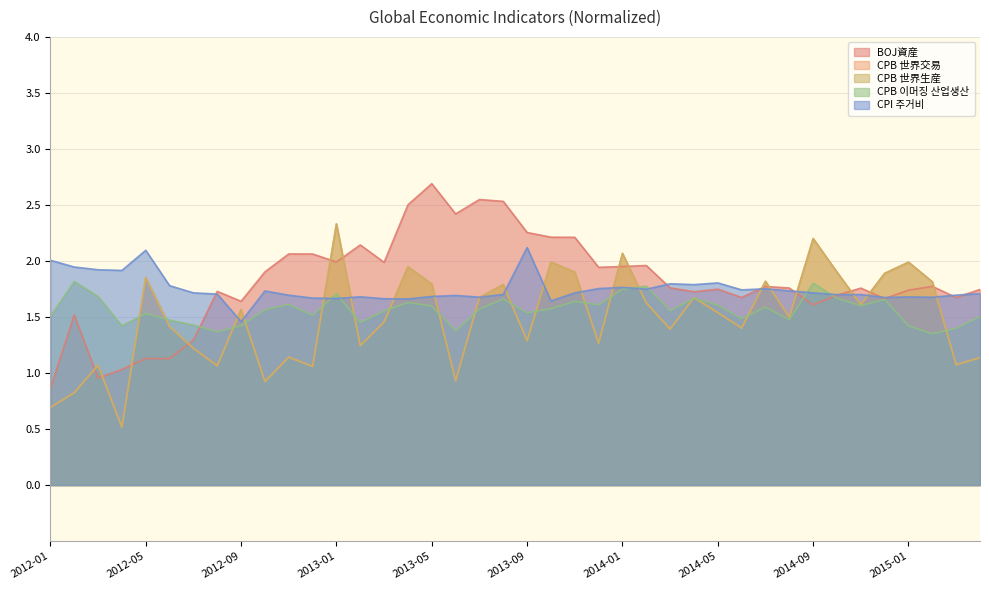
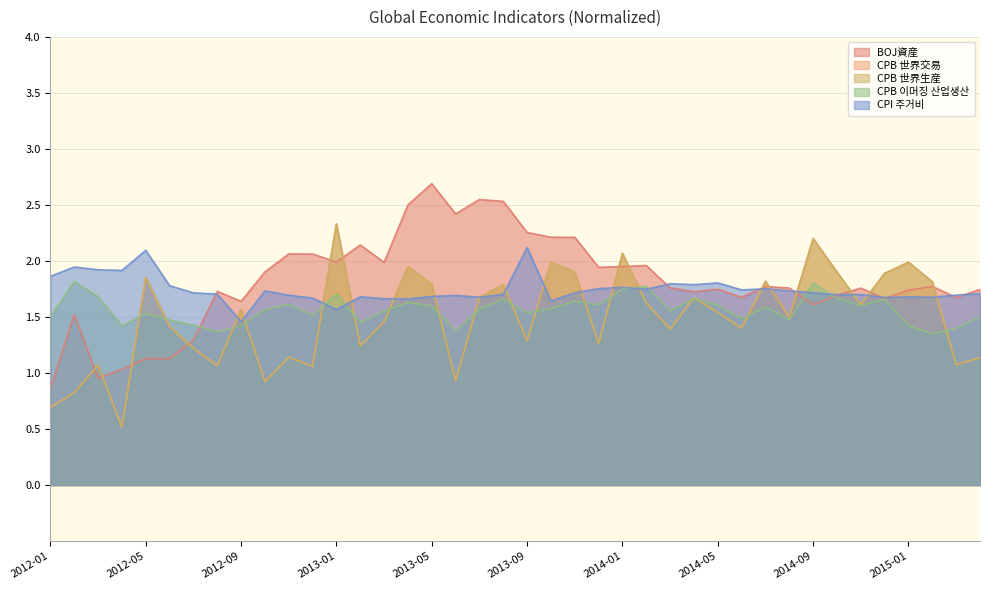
  {
    "CPI 주거비": {
-     "2012-01": 2.01,
+     "2012-01": 1.86,
      "2012-05": 2.10,
      "2012-09": 1.46,
-     "2013-01": 1.67,
+     "2013-01": 1.57,
      "2013-05": 1.68,
      "2013-09": 2.12,
      "2014-05": 1.80,
      "2014-09": 1.72,
      "2015-01": 1.68
    }
  }
